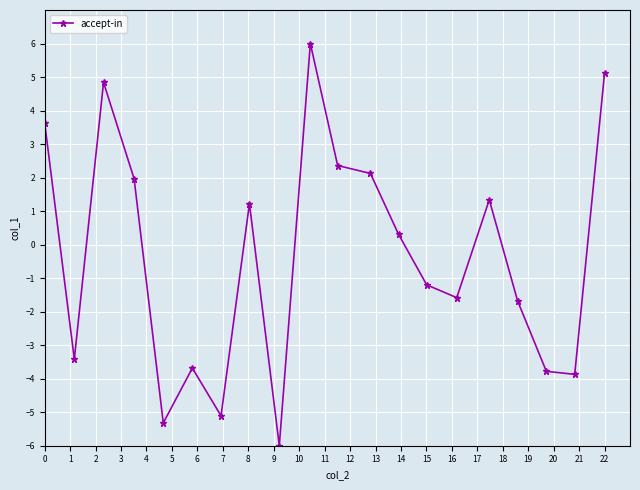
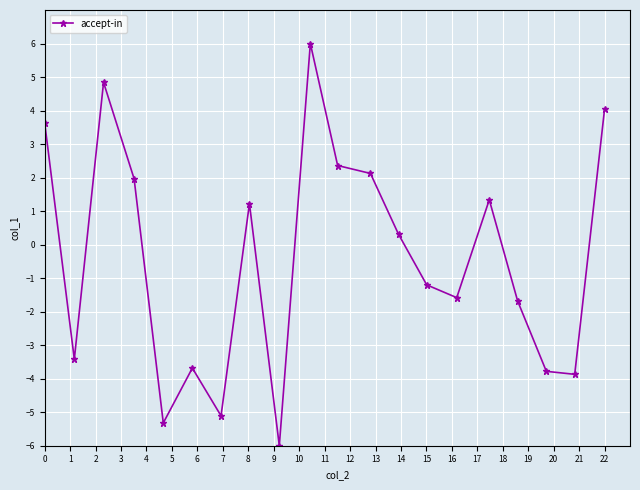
  {
    "0": 3.6,
    "15": -1.2,
-   "22": 5.1
+   "22": 4.0
  }
